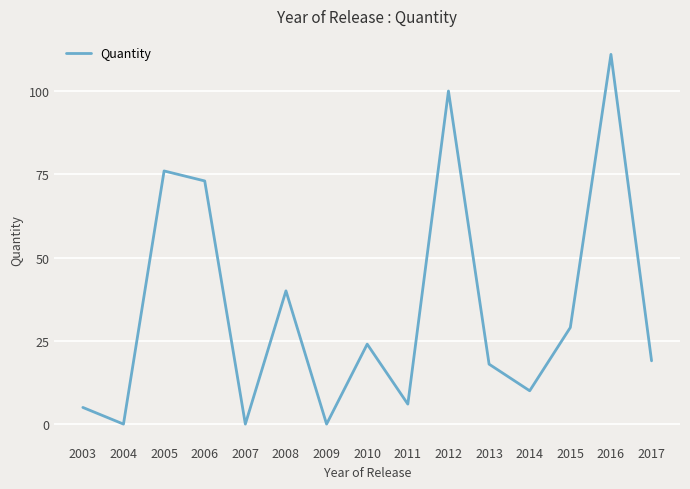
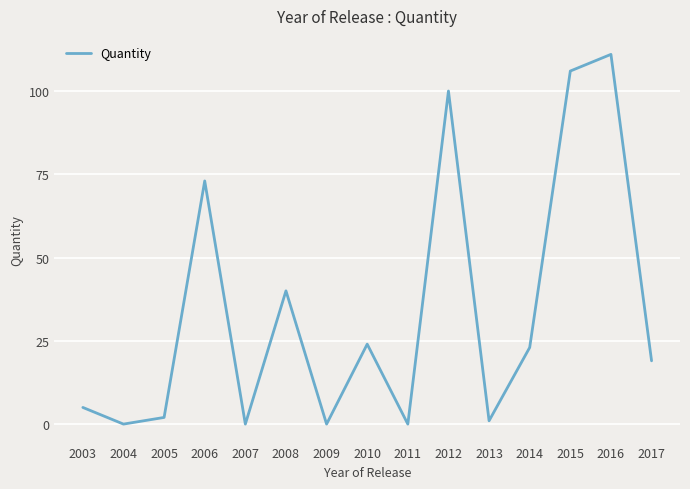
  {
    "2003": 5,
    "2004": 0,
-   "2005": 76,
+   "2005": 2,
    "2006": 73,
    "2007": 0,
    "2008": 40,
    "2009": 0,
    "2010": 24,
-   "2011": 6,
+   "2011": 0,
    "2012": 100,
-   "2013": 18,
-   "2014": 10,
-   "2015": 29,
+   "2013": 1,
+   "2014": 23,
+   "2015": 106,
    "2016": 111,
    "2017": 19
  }
